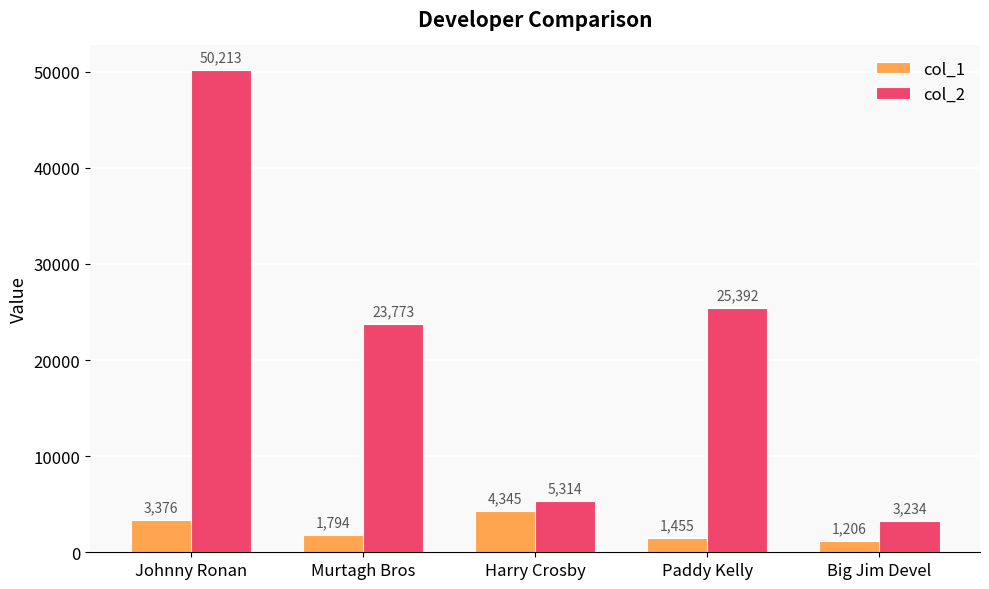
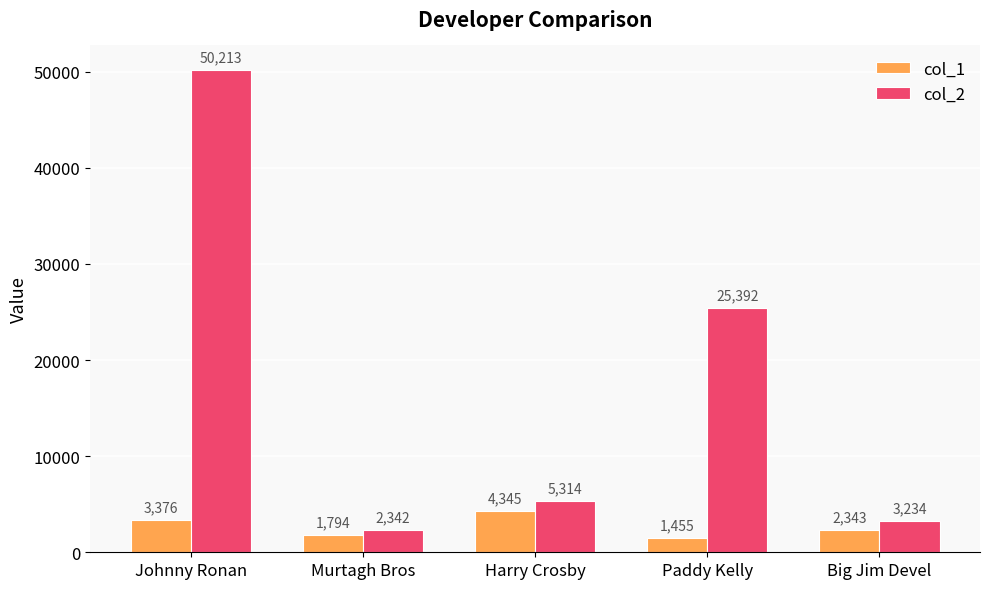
  {
    "col_1": {
      "Johnny Ronan": "3,376",
      "Murtagh Bros": "1,794",
      "Harry Crosby": "4,345",
      "Paddy Kelly": "1,455",
-     "Big Jim Devel": "1,206"
+     "Big Jim Devel": "2,343"
    },
    "col_2": {
      "Johnny Ronan": "50,213",
-     "Murtagh Bros": "23,773",
+     "Murtagh Bros": "2,342",
      "Harry Crosby": "5,314",
      "Paddy Kelly": "25,392",
      "Big Jim Devel": "3,234"
    }
  }
